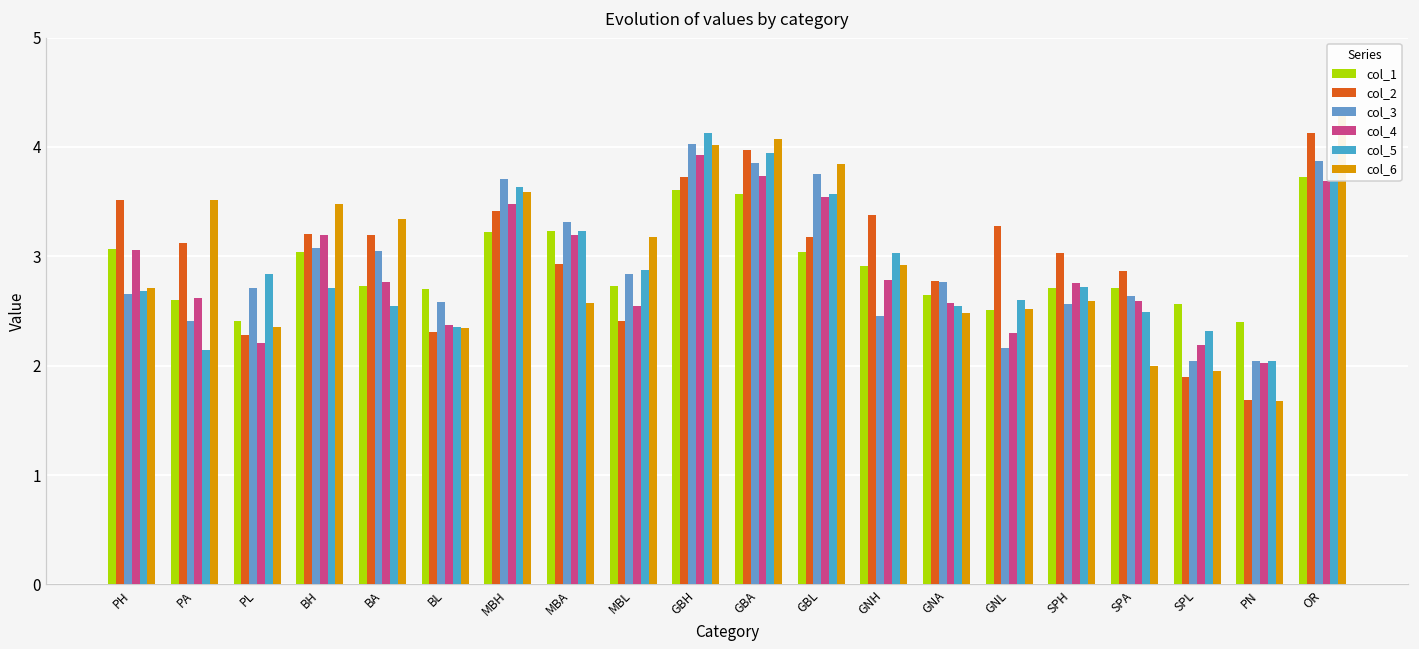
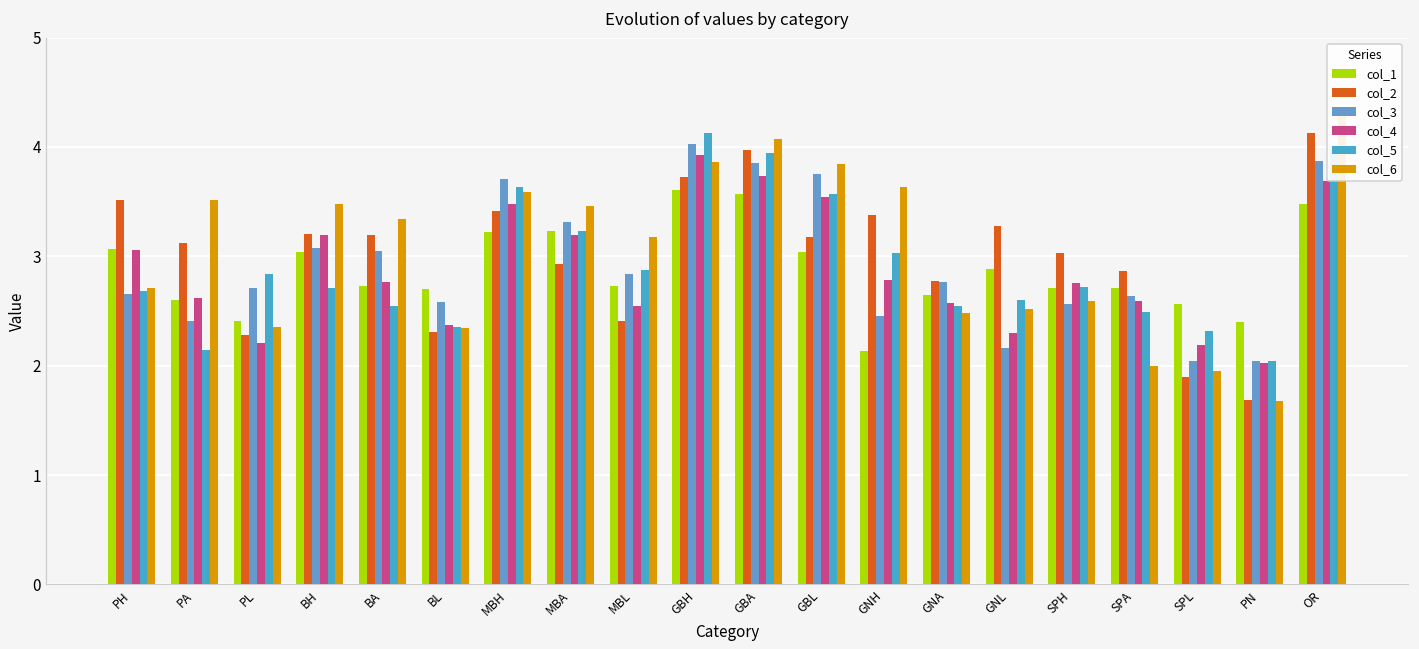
  {
    "col_1": {
      "PH": 3.1,
      "PA": 2.6,
      "PL": 2.4,
      "BH": 3.0,
      "BA": 2.7,
      "BL": 2.7,
      "MBH": 3.2,
      "MBA": 3.2,
      "MBL": 2.7,
      "GBH": 3.6,
      "GBA": 3.6,
      "GBL": 3.0,
-     "GNH": 2.9,
+     "GNH": 2.1,
      "GNA": 2.6,
-     "GNL": 2.5,
+     "GNL": 2.9,
      "SPH": 2.7,
      "SPA": 2.7,
      "SPL": 2.6,
      "PN": 2.4,
-     "OR": 3.7
+     "OR": 3.5
    },
    "col_2": {
      "PH": 3.5,
      "PA": 3.1,
      "PL": 2.3,
      "BH": 3.2,
      "BA": 3.2,
      "BL": 2.3,
      "MBH": 3.4,
      "MBA": 2.9,
      "MBL": 2.4,
      "GBH": 3.7,
      "GBA": 4.0,
      "GBL": 3.2,
      "GNH": 3.4,
      "GNA": 2.8,
      "GNL": 3.3,
      "SPH": 3.0,
      "SPA": 2.9,
      "SPL": 1.9,
      "PN": 1.7,
      "OR": 4.1
    },
    "col_4": {
      "PH": 3.1,
      "PA": 2.6,
      "PL": 2.2,
      "BH": 3.2,
      "BA": 2.8,
      "BL": 2.4,
      "MBH": 3.5,
      "MBA": 3.2,
      "MBL": 2.5,
      "GBH": 3.9,
      "GBA": 3.7,
      "GBL": 3.5,
      "GNH": 2.8,
      "GNA": 2.6,
      "GNL": 2.3,
      "SPH": 2.8,
      "SPA": 2.6,
      "SPL": 2.2,
      "PN": 2.0,
      "OR": 3.7
    },
    "col_6": {
      "PH": 2.7,
      "PA": 3.5,
      "PL": 2.4,
      "BH": 3.5,
      "BA": 3.3,
      "BL": 2.3,
      "MBH": 3.6,
-     "MBA": 2.6,
+     "MBA": 3.5,
      "MBL": 3.2,
-     "GBH": 4.0,
+     "GBH": 3.9,
      "GBA": 4.1,
      "GBL": 3.8,
-     "GNH": 2.9,
+     "GNH": 3.6,
      "GNA": 2.5,
      "GNL": 2.5,
      "SPH": 2.6,
      "SPA": 2.0,
      "SPL": 2.0,
      "PN": 1.7
    }
  }
